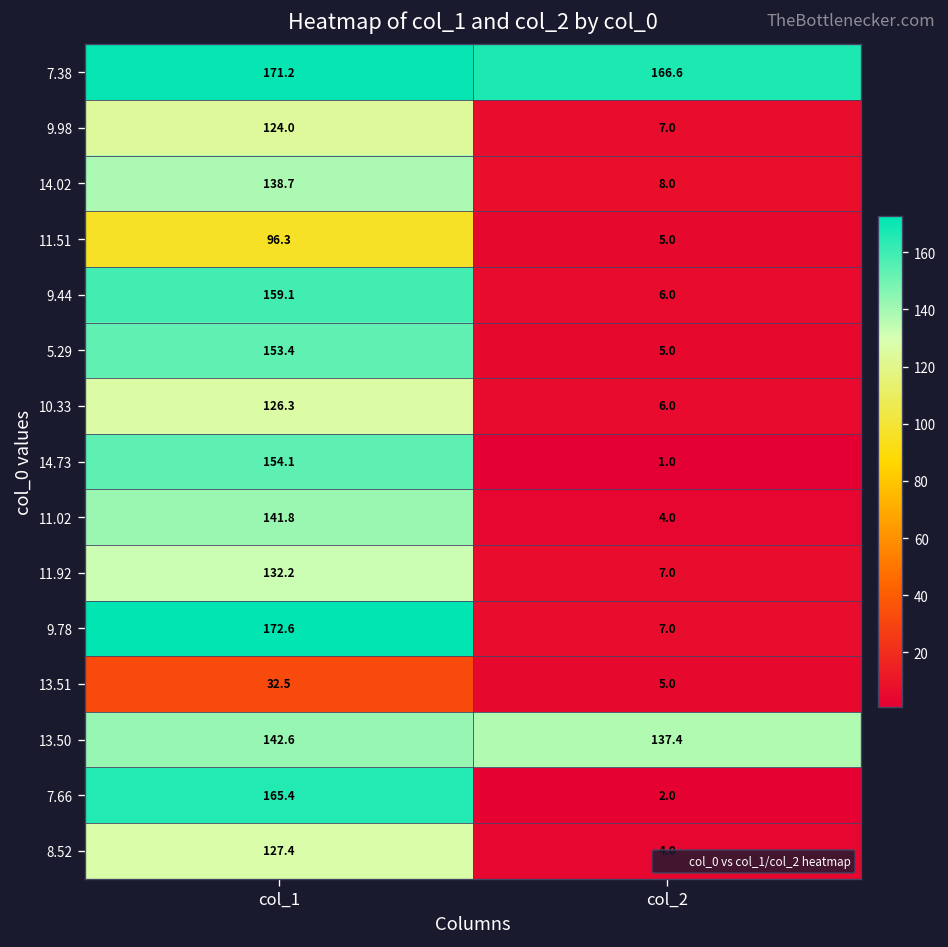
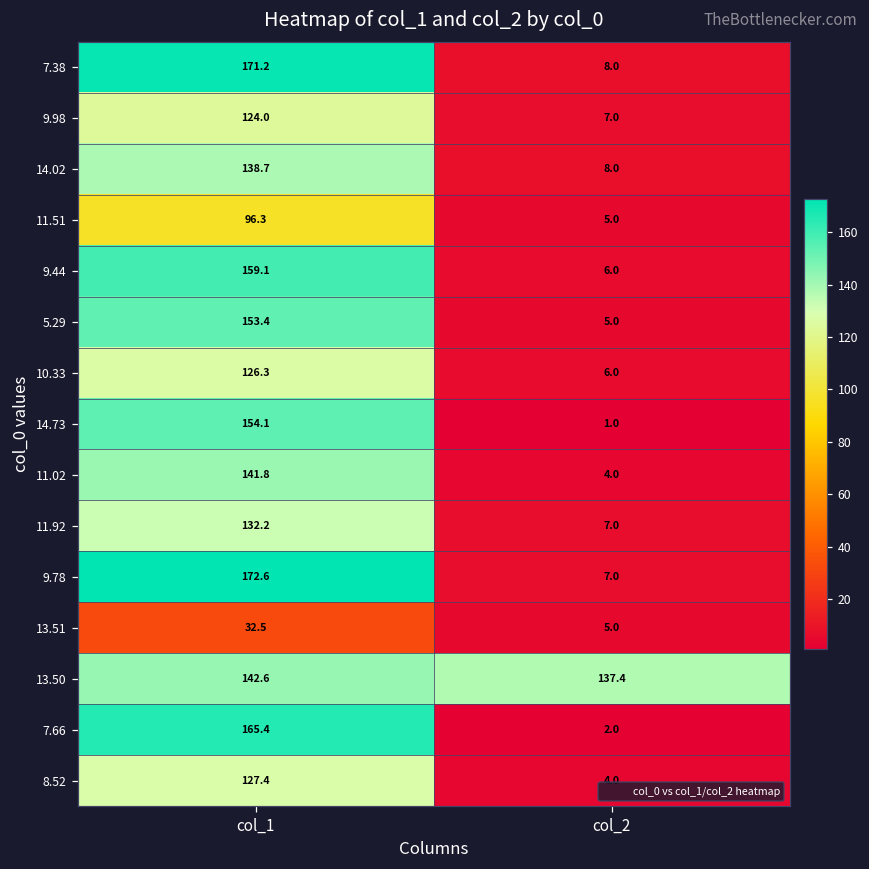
  {
    "7.38": {
      "col_1": 171.2,
-     "col_2": 166.6
+     "col_2": 8.0
    },
    "9.98": {
      "col_1": 124.0,
      "col_2": 7.0
    },
    "14.02": {
      "col_1": 138.7,
      "col_2": 8.0
    },
    "11.51": {
      "col_1": 96.3,
      "col_2": 5.0
    },
    "9.44": {
      "col_1": 159.1,
      "col_2": 6.0
    },
    "5.29": {
      "col_1": 153.4,
      "col_2": 5.0
    },
    "10.33": {
      "col_1": 126.3,
      "col_2": 6.0
    },
    "14.73": {
      "col_1": 154.1,
      "col_2": 1.0
    },
    "11.02": {
      "col_1": 141.8,
      "col_2": 4.0
    },
    "11.92": {
      "col_1": 132.2,
      "col_2": 7.0
    },
    "9.78": {
      "col_1": 172.6,
      "col_2": 7.0
    },
    "13.51": {
      "col_1": 32.5,
      "col_2": 5.0
    },
    "13.50": {
      "col_1": 142.6,
      "col_2": 137.4
    },
    "7.66": {
      "col_1": 165.4,
      "col_2": 2.0
    },
    "8.52": {
      "col_1": 127.4
    }
  }
